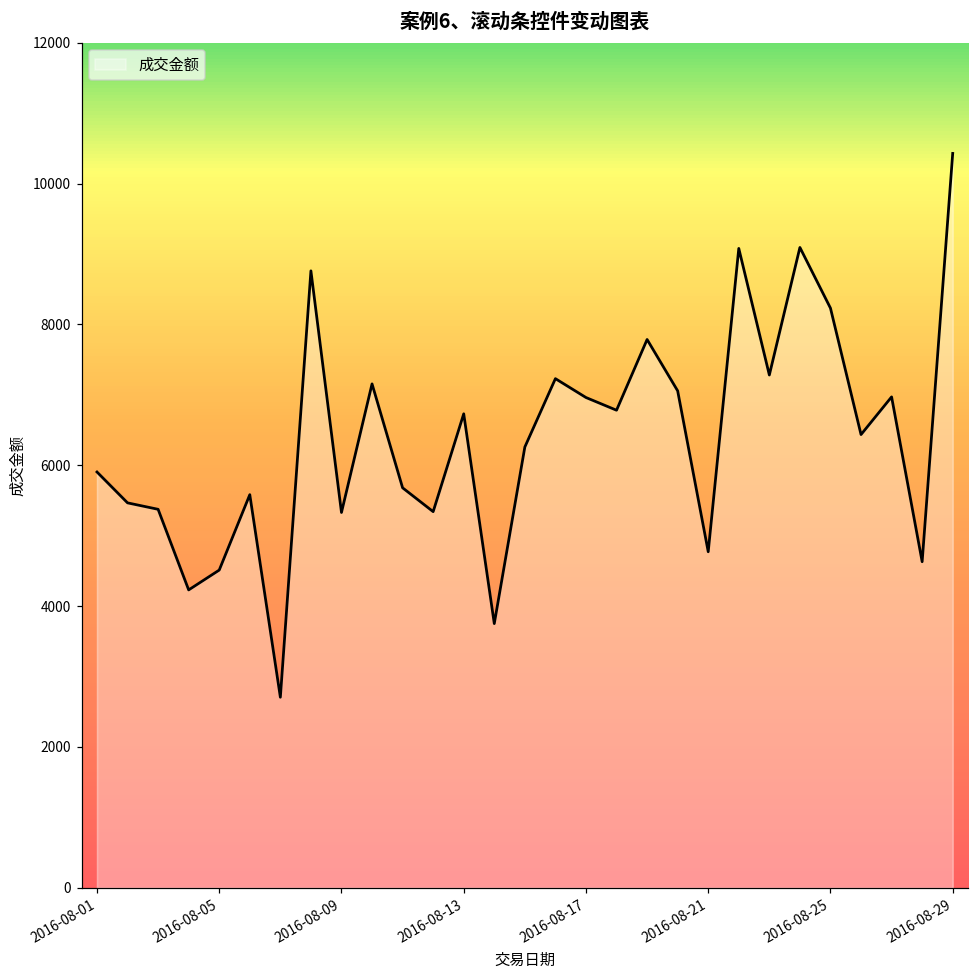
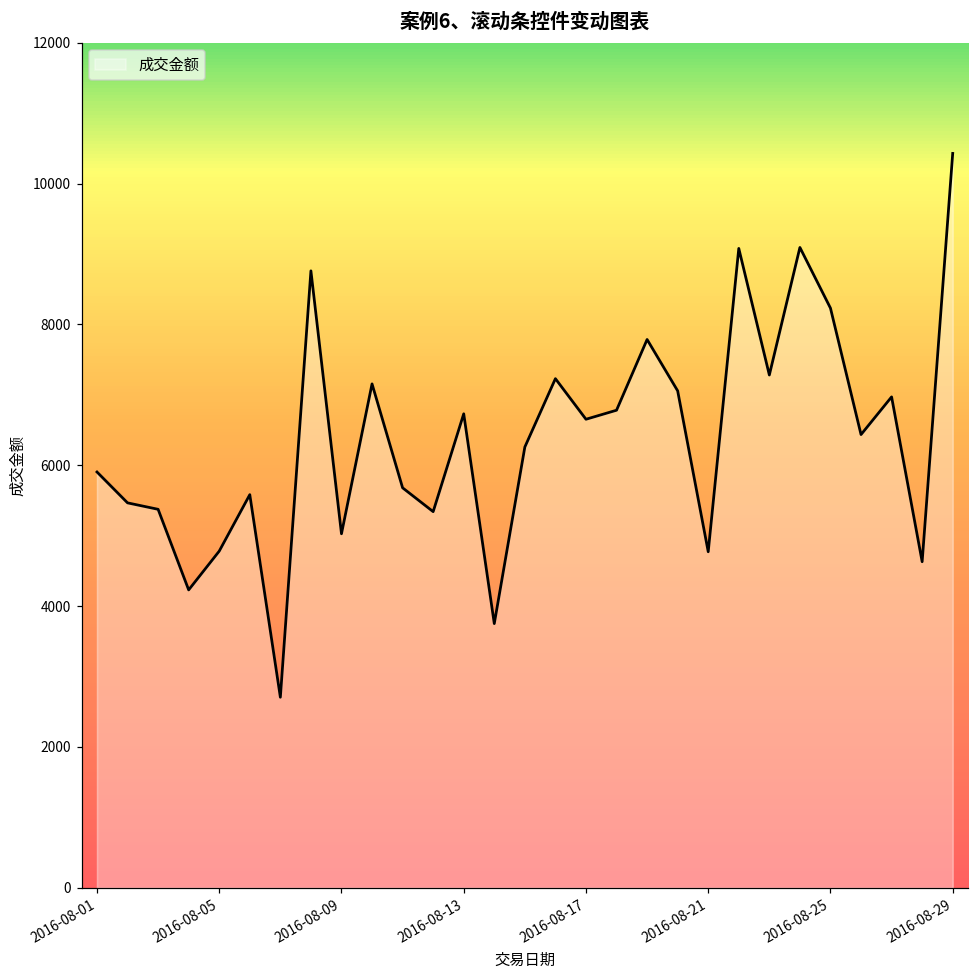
  {
    "2016-08-01": 5900,
-   "2016-08-05": 4500,
-   "2016-08-09": 5300,
+   "2016-08-05": 4800,
+   "2016-08-09": 5000,
    "2016-08-13": 6700,
-   "2016-08-17": 7000,
+   "2016-08-17": 6700,
    "2016-08-21": 4800,
    "2016-08-25": 8200,
    "2016-08-29": 10400
  }
